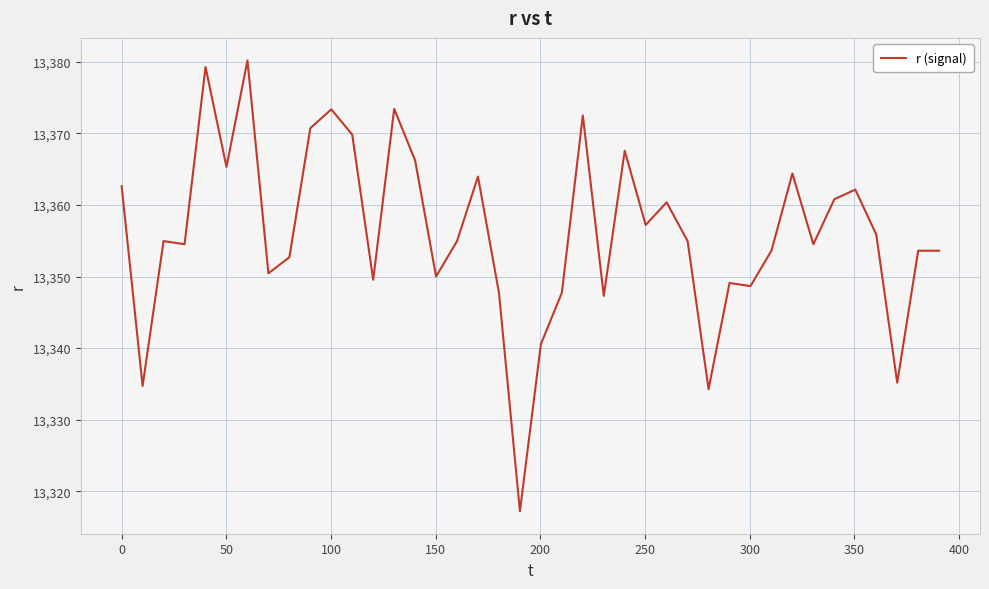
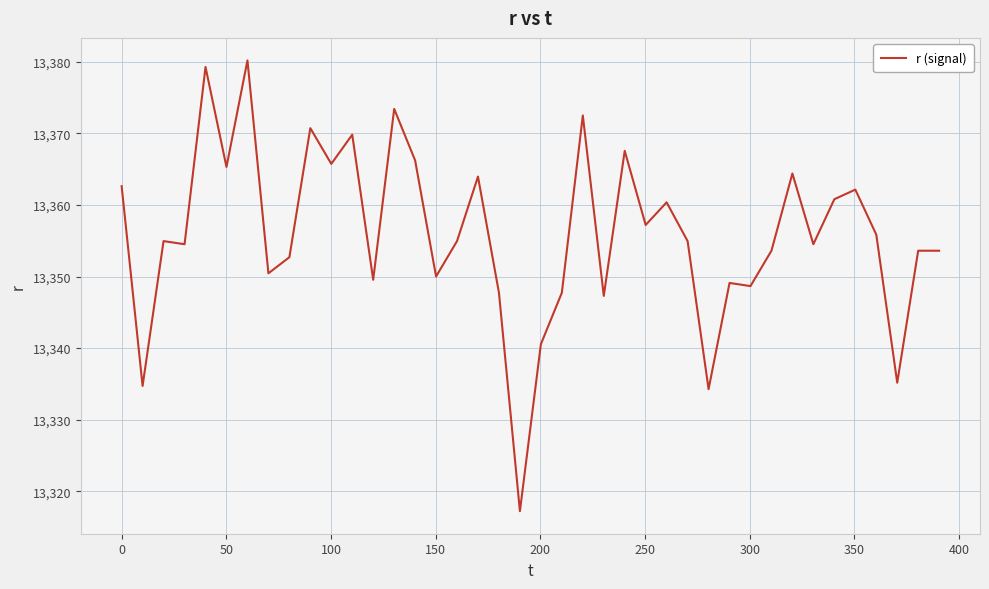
  {
    "0": "13,363",
    "50": "13,365",
-   "100": "13,373",
+   "100": "13,366",
    "150": "13,350"
  }
